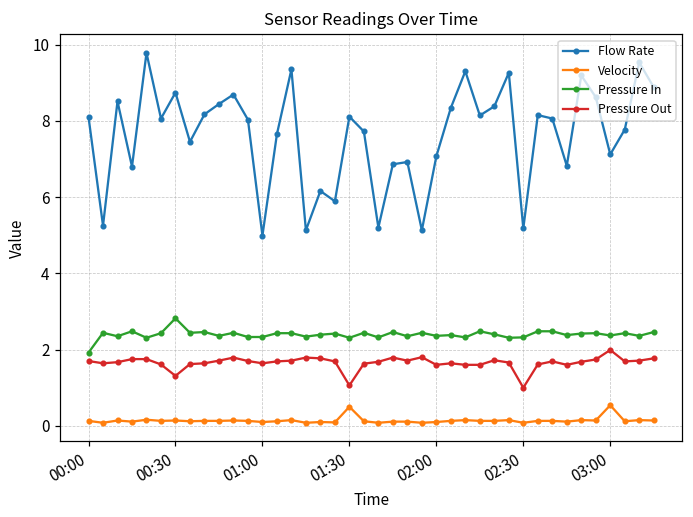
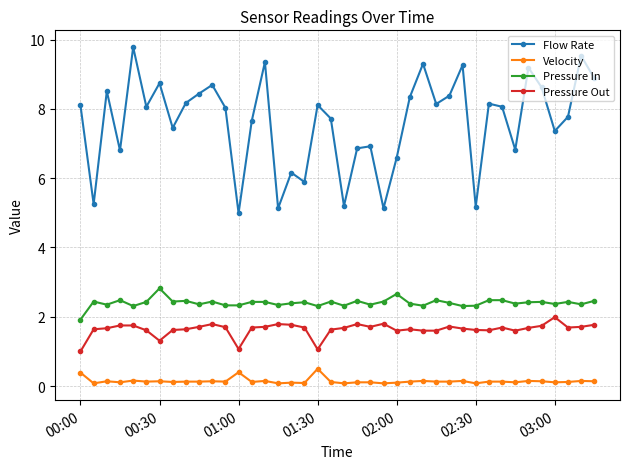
  {
    "Flow Rate": {
      "00:00": 8.1,
      "00:30": 8.7,
      "01:00": 5.0,
      "01:30": 8.1,
-     "02:00": 7.1,
+     "02:00": 6.6,
      "02:30": 5.2,
-     "03:00": 7.1
+     "03:00": 7.4
    },
    "Velocity": {
-     "00:00": 0.1,
+     "00:00": 0.4,
      "00:30": 0.1,
-     "01:00": 0.1,
+     "01:00": 0.4,
      "01:30": 0.5,
      "02:00": 0.1,
      "02:30": 0.1,
-     "03:00": 0.5
+     "03:00": 0.1
    },
    "Pressure In": {
      "00:00": 1.9,
      "00:30": 2.8,
      "01:00": 2.3,
      "01:30": 2.3,
-     "02:00": 2.4,
+     "02:00": 2.7,
      "02:30": 2.3,
      "03:00": 2.4
    },
    "Pressure Out": {
-     "00:00": 1.7,
+     "00:00": 1.0,
      "00:30": 1.3,
-     "01:00": 1.6,
+     "01:00": 1.1,
      "01:30": 1.1,
      "02:00": 1.6,
-     "02:30": 1.0,
+     "02:30": 1.6,
      "03:00": 2.0
    }
  }
